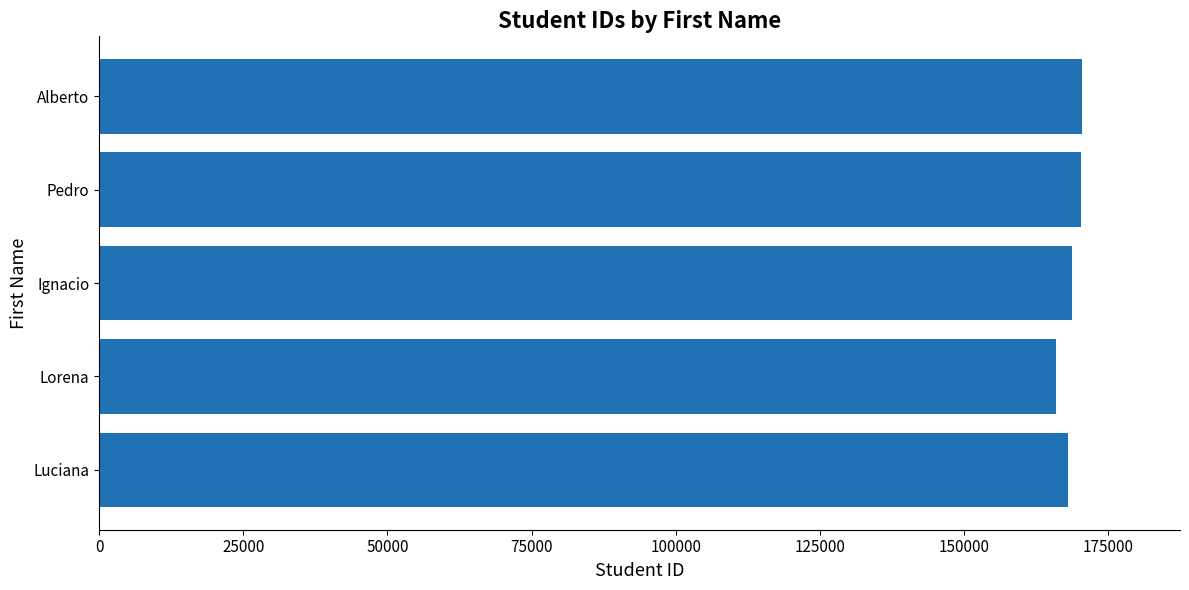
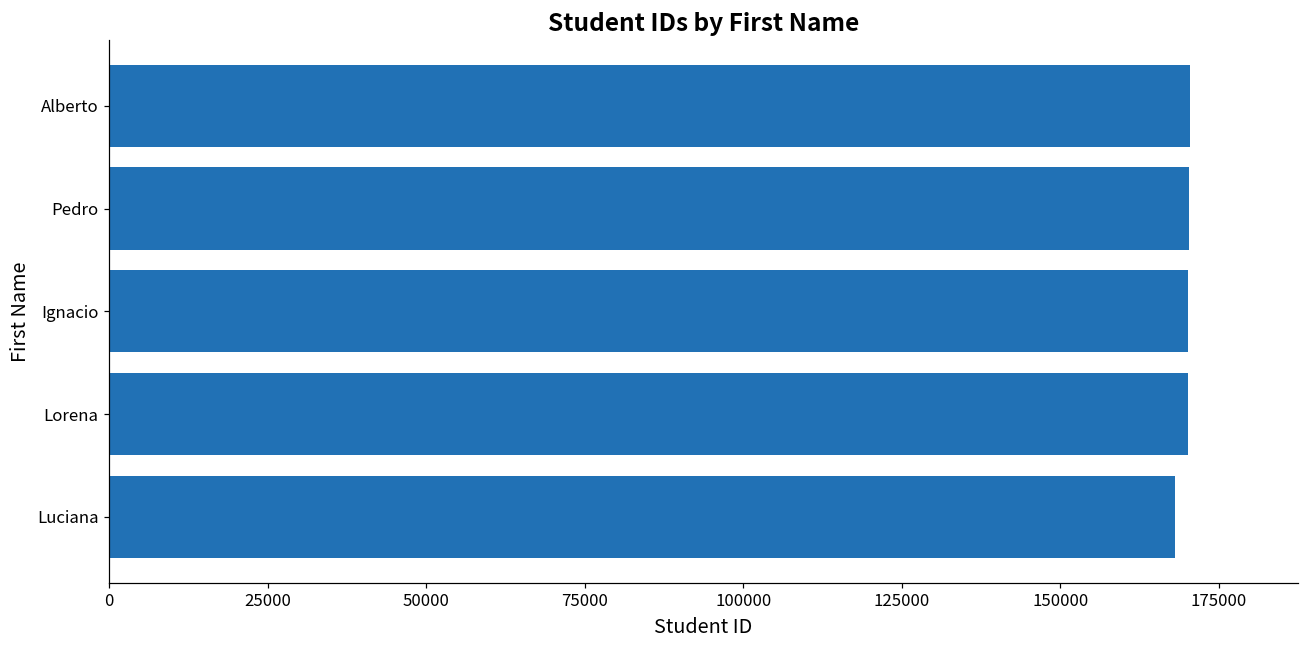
  {
    "Alberto": 170000,
    "Pedro": 170000,
-   "Ignacio": 169000,
-   "Lorena": 166000,
+   "Ignacio": 170000,
+   "Lorena": 170000,
    "Luciana": 168000
  }
